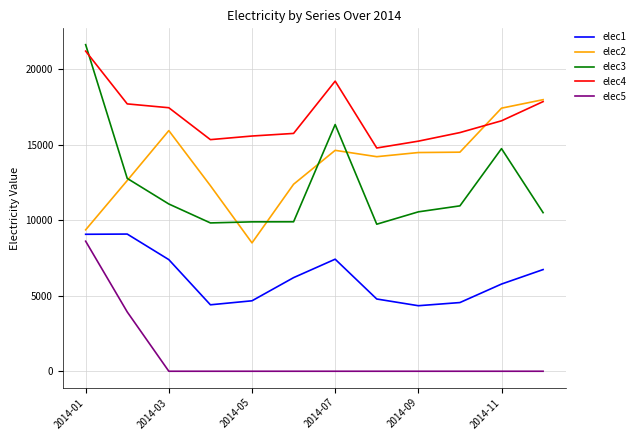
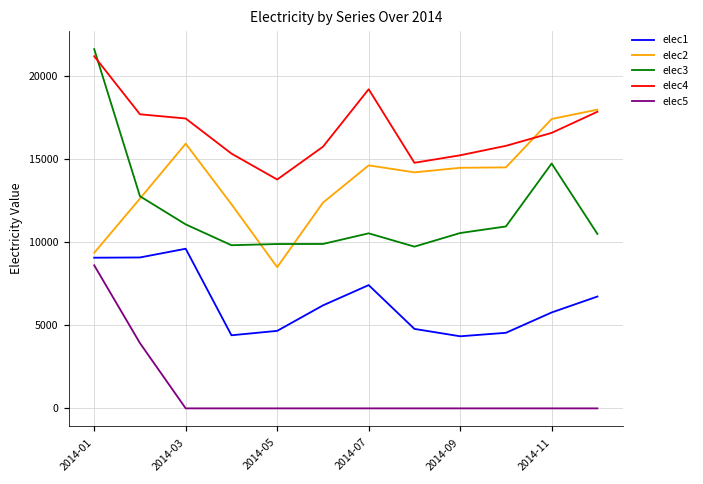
  {
    "elec1": {
      "2014-01": 9100,
-     "2014-03": 7400,
+     "2014-03": 9600,
      "2014-05": 4700,
      "2014-07": 7400,
      "2014-09": 4300,
      "2014-11": 5800
    },
    "elec2": {
      "2014-01": 9400,
      "2014-03": 15900,
      "2014-05": 8500,
      "2014-07": 14600,
      "2014-09": 14500,
      "2014-11": 17400
    },
    "elec3": {
      "2014-01": 21600,
      "2014-03": 11100,
      "2014-05": 9900,
-     "2014-07": 16300,
+     "2014-07": 10500,
      "2014-09": 10600,
      "2014-11": 14800
    },
    "elec4": {
      "2014-01": 21200,
      "2014-03": 17500,
-     "2014-05": 15600,
+     "2014-05": 13800,
      "2014-07": 19200,
      "2014-09": 15200,
      "2014-11": 16600
    },
    "elec5": {
      "2014-01": 8600,
      "2014-03": 0,
      "2014-05": 0,
      "2014-07": 0,
      "2014-09": 0,
      "2014-11": 0
    }
  }
